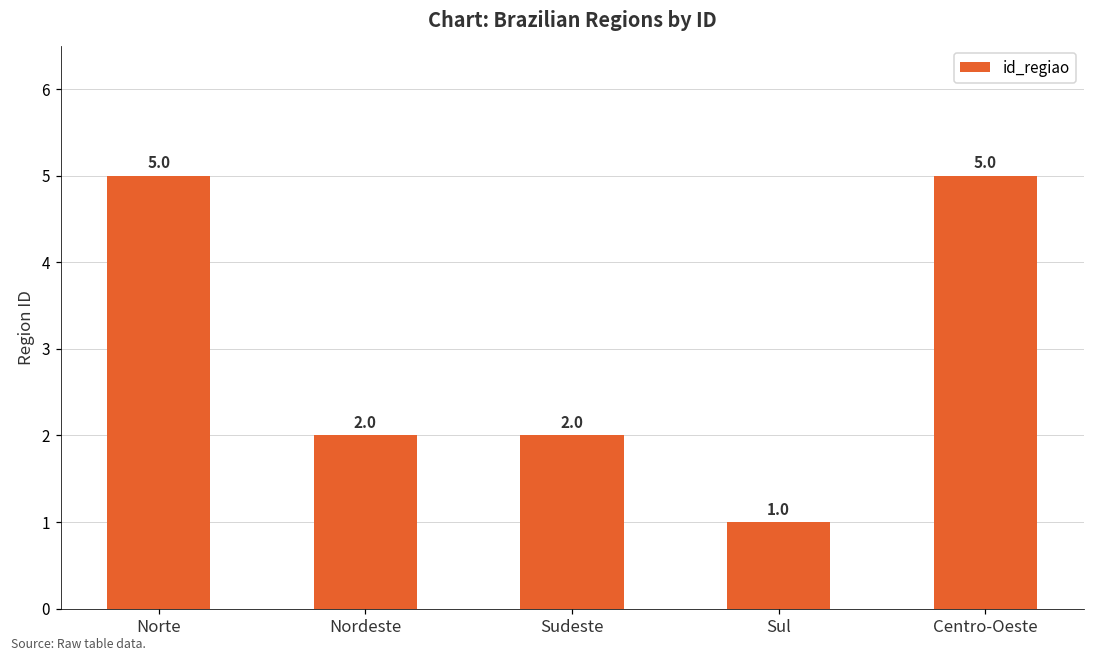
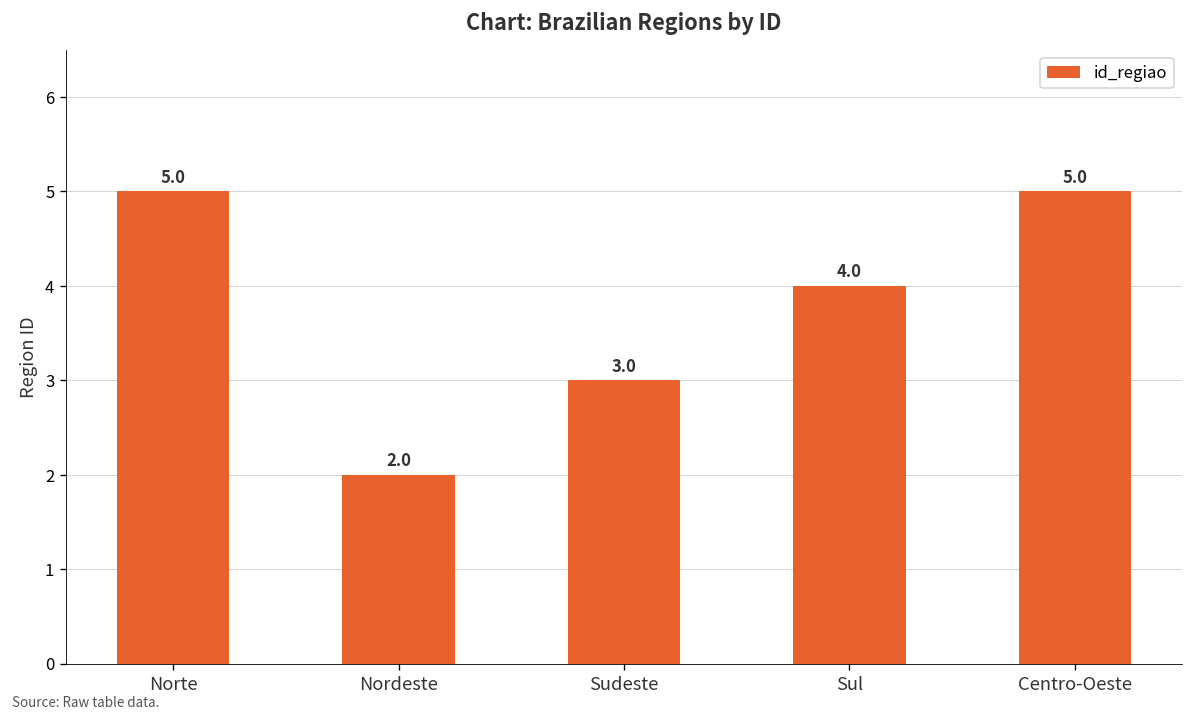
  {
    "Norte": 5.0,
    "Nordeste": 2.0,
-   "Sudeste": 2.0,
-   "Sul": 1.0,
+   "Sudeste": 3.0,
+   "Sul": 4.0,
    "Centro-Oeste": 5.0
  }
